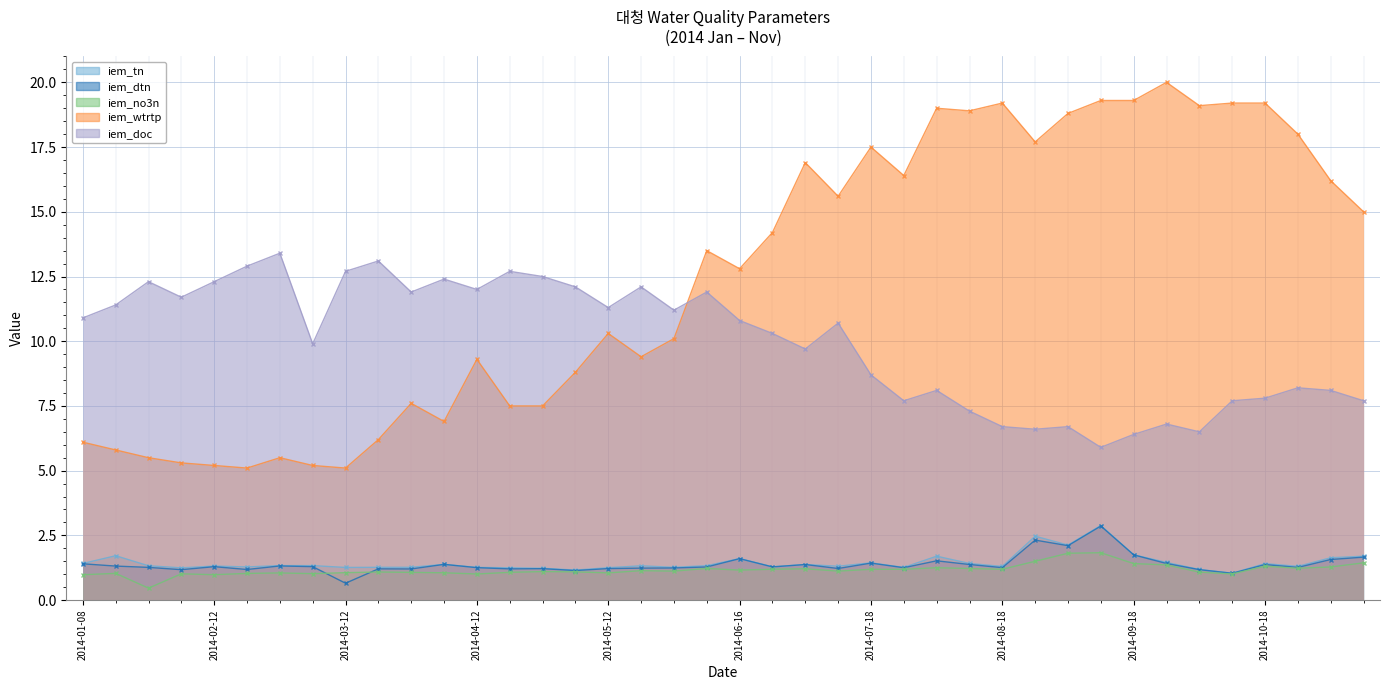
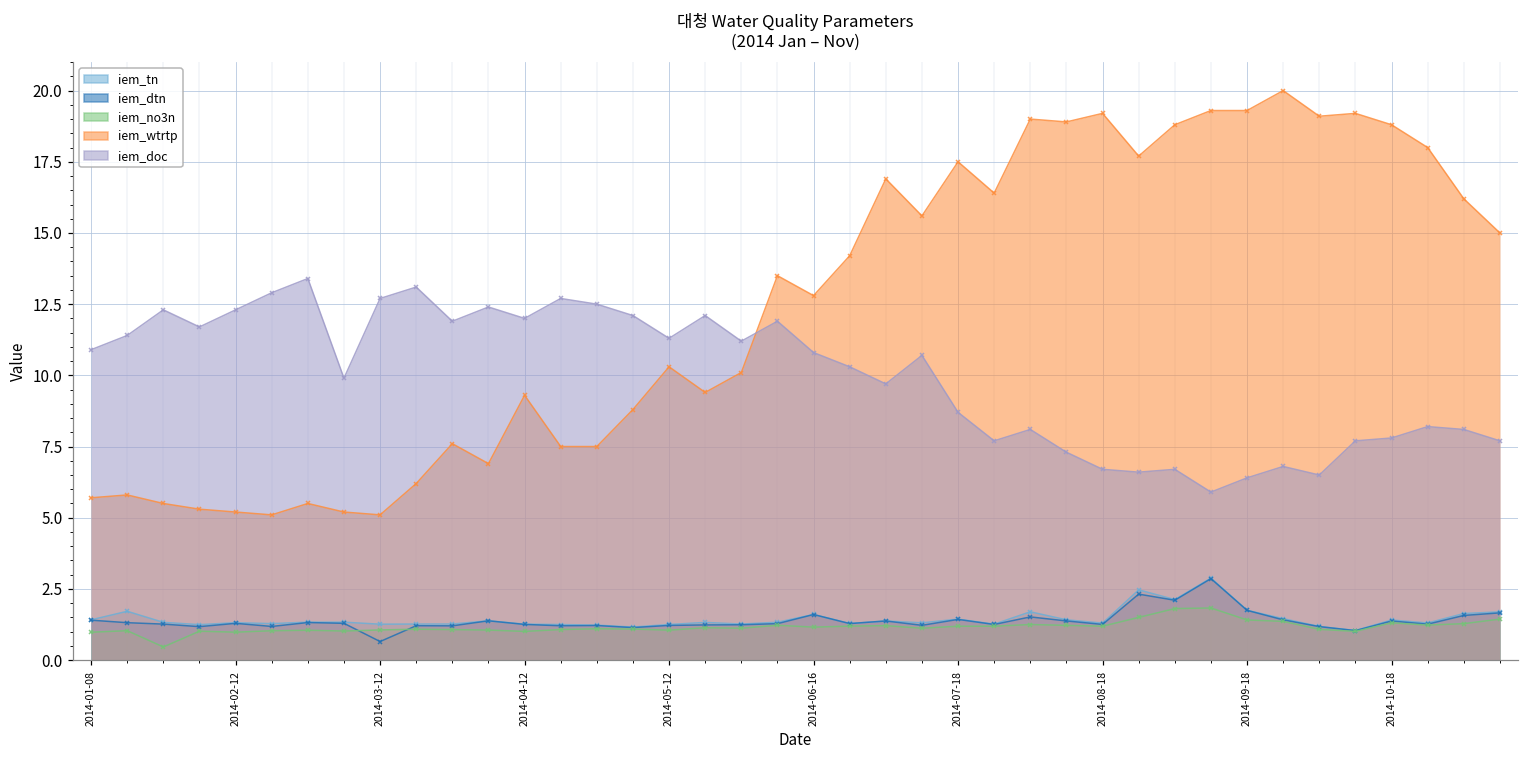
  {
    "iem_dtn": {
      "2014-03-12": 0.7
    },
    "iem_no3n": {
      "2014-01-08": 1.0,
      "2014-02-12": 1.0,
      "2014-03-12": 1.1,
      "2014-04-12": 1.0,
      "2014-05-12": 1.1,
      "2014-06-16": 1.2,
      "2014-07-18": 1.2,
      "2014-09-18": 1.4
    },
    "iem_wtrtp": {
-     "2014-01-08": 6.1,
+     "2014-01-08": 5.7,
      "2014-02-12": 5.2,
      "2014-03-12": 5.1,
      "2014-04-12": 9.3,
      "2014-05-12": 10.3,
      "2014-06-16": 12.8,
      "2014-07-18": 17.5,
      "2014-08-18": 19.2,
      "2014-09-18": 19.3,
-     "2014-10-18": 19.2
+     "2014-10-18": 18.8
    }
  }
